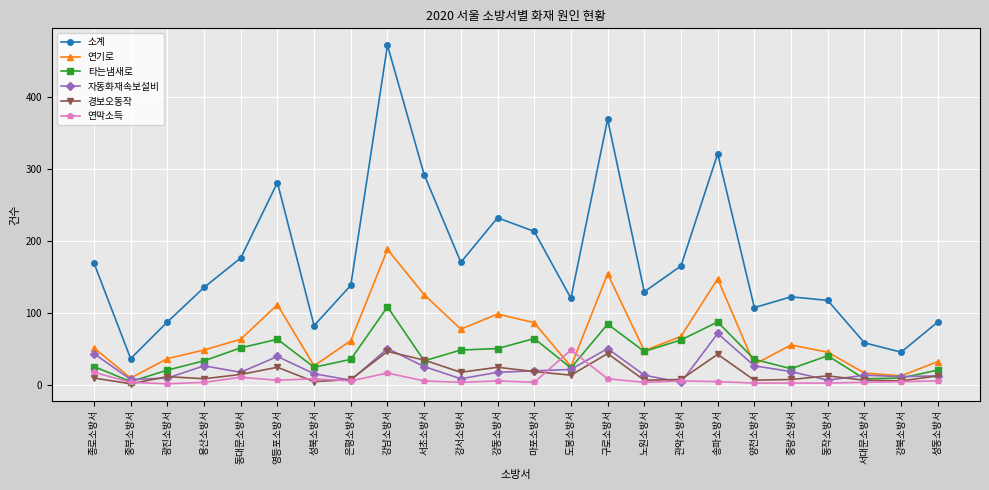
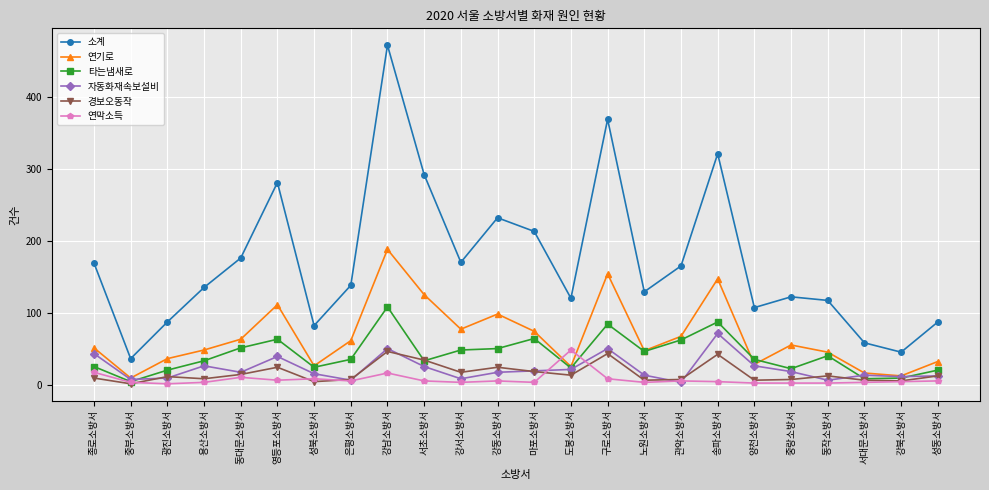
  {
    "소계": {
      "종로소방서": 170,
      "중부소방서": 40,
      "광진소방서": 90,
      "용산소방서": 140,
      "동대문소방서": 180,
      "영등포소방서": 280,
      "성북소방서": 80,
      "은평소방서": 140,
      "강남소방서": 470,
      "서초소방서": 290,
      "강서소방서": 170,
      "강동소방서": 230,
      "마포소방서": 210,
      "도봉소방서": 120,
      "구로소방서": 370,
      "노원소방서": 130,
      "관악소방서": 170,
      "송파소방서": 320,
      "양천소방서": 110,
      "중랑소방서": 120,
      "동작소방서": 120,
      "서대문소방서": 60,
      "강북소방서": 50,
      "성동소방서": 90
    },
    "연기로": {
      "종로소방서": 50,
      "광진소방서": 40,
      "용산소방서": 50,
      "동대문소방서": 60,
      "영등포소방서": 110,
      "은평소방서": 60,
      "강남소방서": 190,
      "서초소방서": 130,
      "강서소방서": 80,
      "강동소방서": 100,
-     "마포소방서": 90,
+     "마포소방서": 70,
      "구로소방서": 150,
      "관악소방서": 70,
      "송파소방서": 150,
      "중랑소방서": 60,
      "동작소방서": 50,
      "성동소방서": 30
    },
    "타는냄새로": {
      "종로소방서": 30,
      "광진소방서": 20,
      "용산소방서": 30,
      "동대문소방서": 50,
      "영등포소방서": 60,
      "은평소방서": 40,
      "강남소방서": 110,
      "강서소방서": 50,
      "강동소방서": 50,
      "마포소방서": 60,
      "구로소방서": 80,
      "관악소방서": 60,
      "송파소방서": 90,
      "양천소방서": 40,
      "중랑소방서": 20,
      "동작소방서": 40,
      "성동소방서": 20
    },
    "자동화재속보설비": {
      "종로소방서": 40,
      "용산소방서": 30,
      "영등포소방서": 40,
      "성북소방서": 20,
      "강남소방서": 50,
      "서초소방서": 30,
      "강서소방서": 10,
      "강동소방서": 20,
      "구로소방서": 50,
      "노원소방서": 10,
      "송파소방서": 70,
      "중랑소방서": 20,
      "동작소방서": 10
    },
    "경보오동작": {
      "종로소방서": 10,
      "용산소방서": 10,
      "영등포소방서": 20,
      "성북소방서": 0,
      "강남소방서": 50,
      "강서소방서": 20,
      "강동소방서": 20,
      "도봉소방서": 10,
      "구로소방서": 40,
      "송파소방서": 40,
      "양천소방서": 10,
      "중랑소방서": 10,
      "동작소방서": 10
    },
    "연막소득": {
      "종로소방서": 20,
      "광진소방서": 0,
      "용산소방서": 0,
      "동대문소방서": 10,
      "영등포소방서": 10,
      "성북소방서": 10,
      "강남소방서": 20,
      "서초소방서": 10,
      "강서소방서": 0,
      "강동소방서": 10,
      "마포소방서": 0,
      "도봉소방서": 50,
      "구로소방서": 10,
      "송파소방서": 0,
      "양천소방서": 0,
      "중랑소방서": 0,
      "동작소방서": 0,
      "성동소방서": 10
    }
  }
